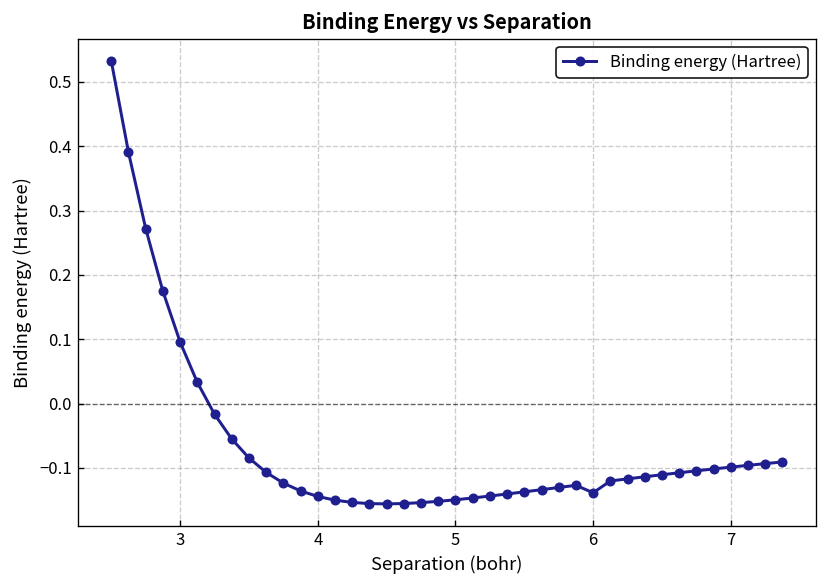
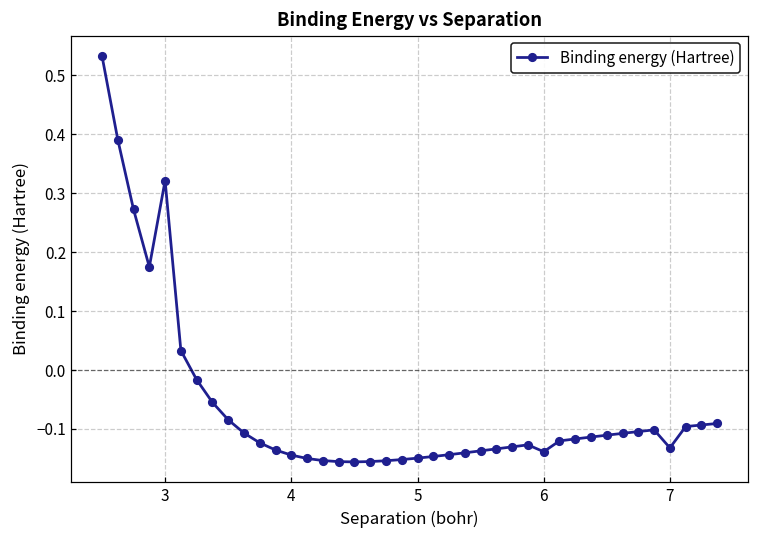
  {
-   "3": 0.10,
+   "3": 0.32,
    "4": -0.14,
    "5": -0.15,
    "6": -0.14,
-   "7": -0.10
+   "7": -0.13
  }
